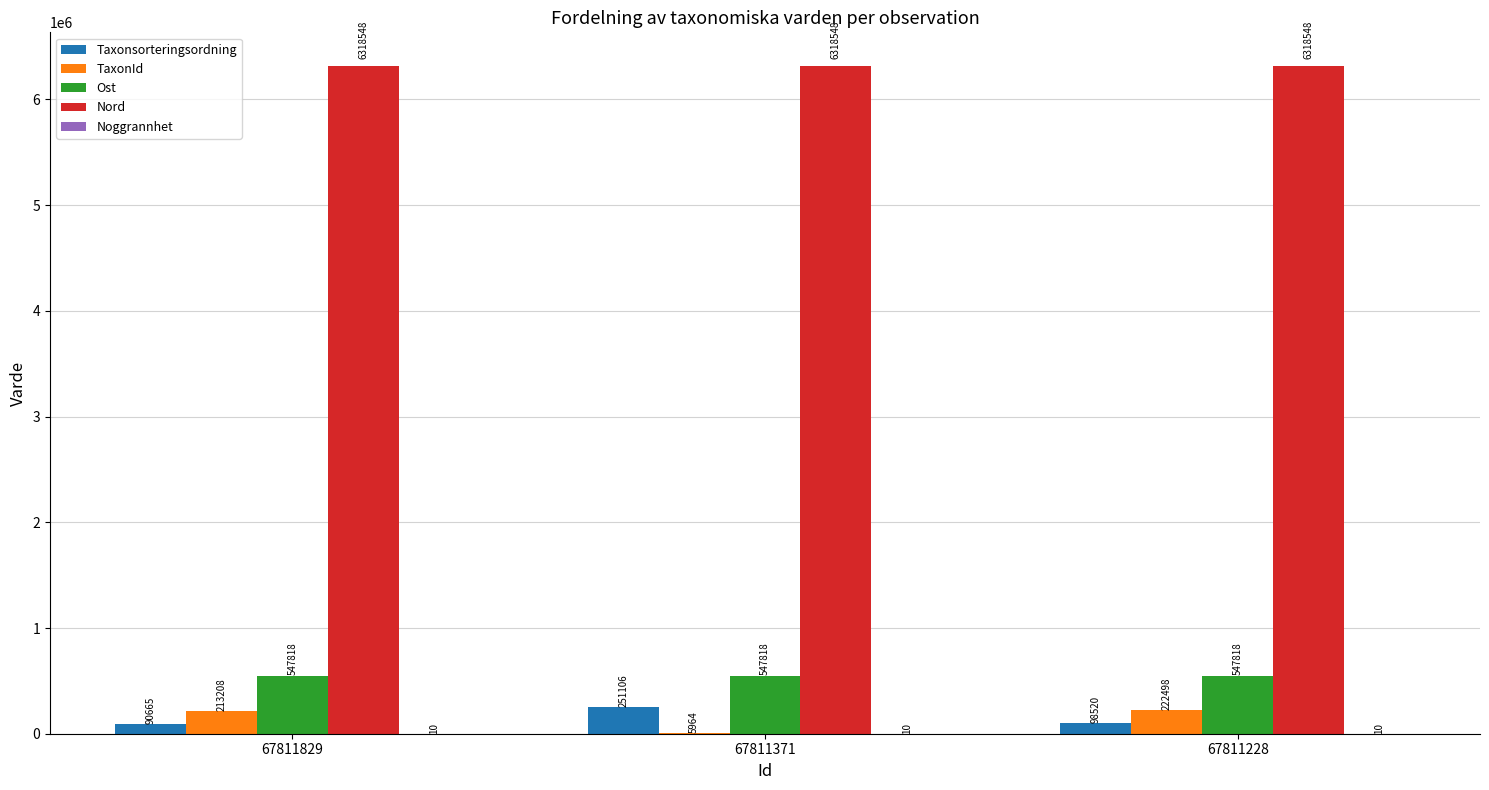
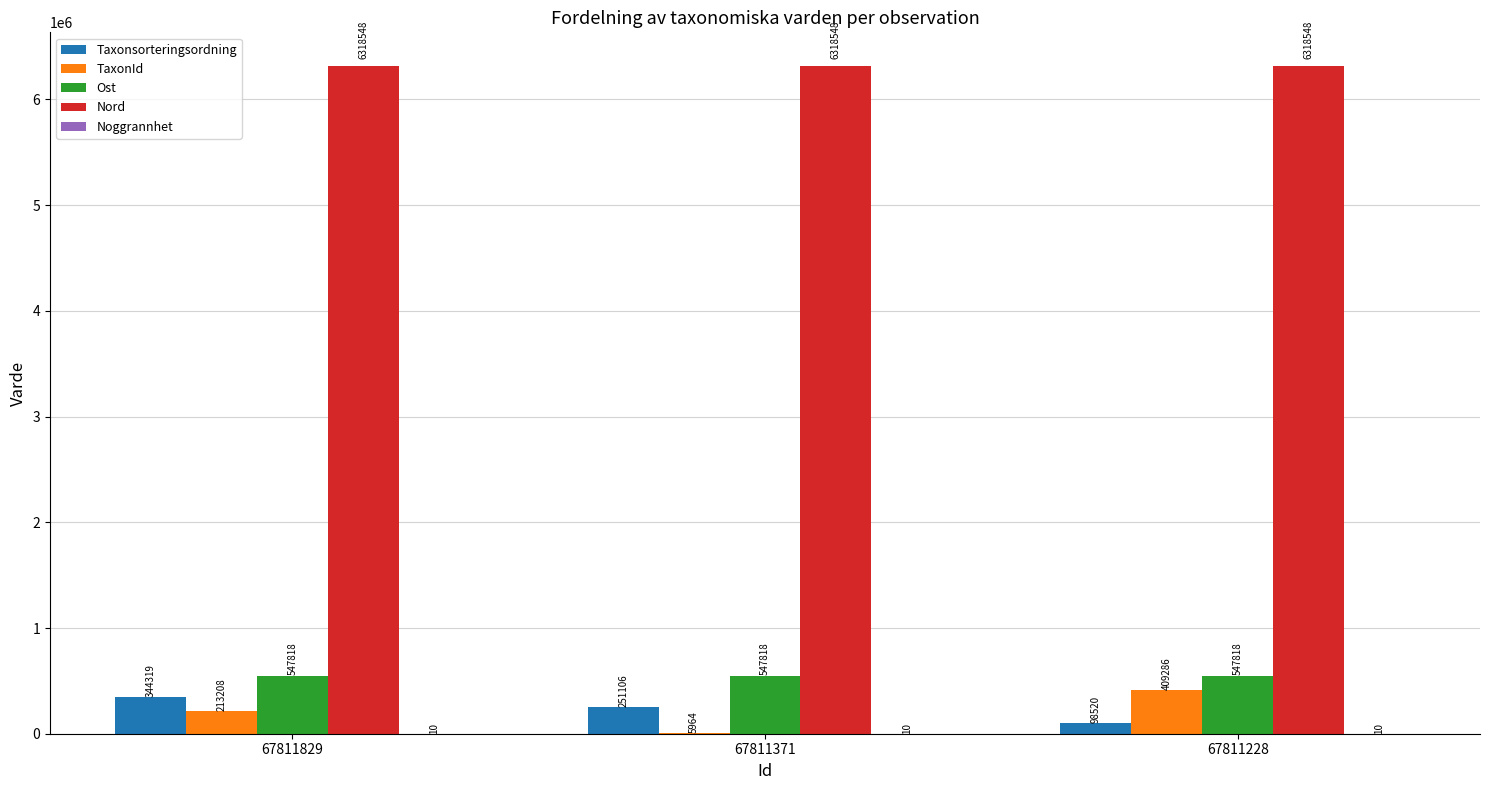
  {
    "Taxonsorteringsordning": {
-     "67811829": 90665,
+     "67811829": 344319,
      "67811371": 251106,
      "67811228": 98520
    },
    "TaxonId": {
      "67811829": 213208,
      "67811371": 5964,
-     "67811228": 222498
+     "67811228": 409286
    },
    "Ost": {
      "67811829": 547818,
      "67811371": 547818,
      "67811228": 547818
    },
    "Nord": {
      "67811829": 6318548,
      "67811371": 6318548,
      "67811228": 6318548
    },
    "Noggrannhet": {
      "67811829": 10,
      "67811371": 10,
      "67811228": 10
    }
  }
